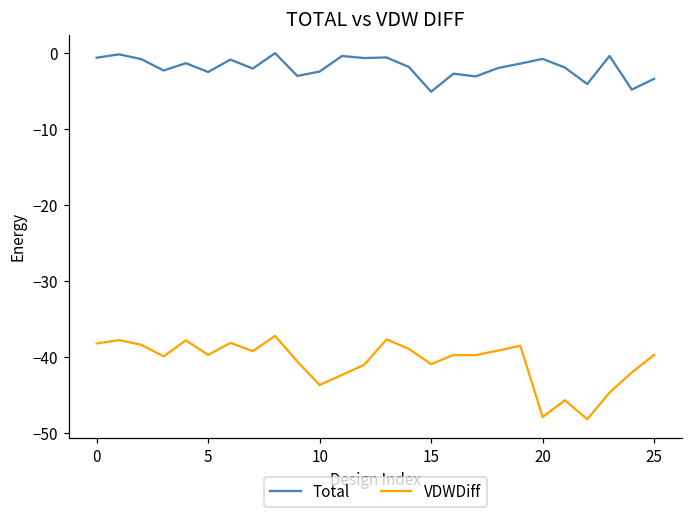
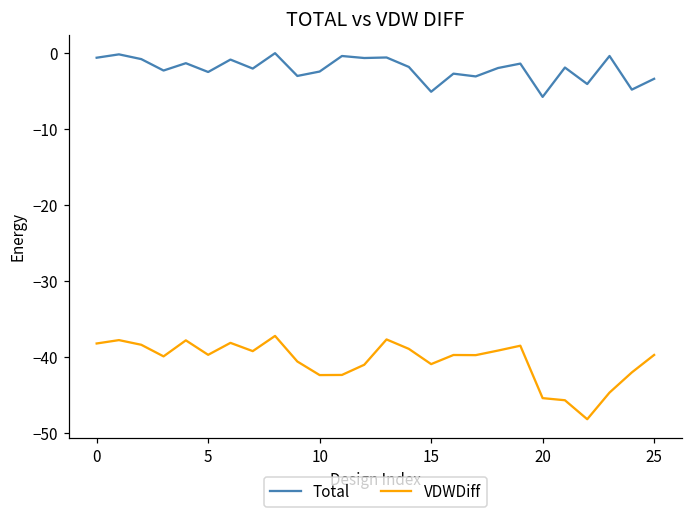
  {
    "Total": {
      "0": -1,
      "5": -2,
      "10": -2,
      "15": -5,
-     "20": -1,
+     "20": -6,
      "25": -3
    },
    "VDWDiff": {
      "0": -38,
      "5": -40,
-     "10": -44,
+     "10": -42,
      "15": -41,
-     "20": -48,
+     "20": -45,
      "25": -40
    }
  }
